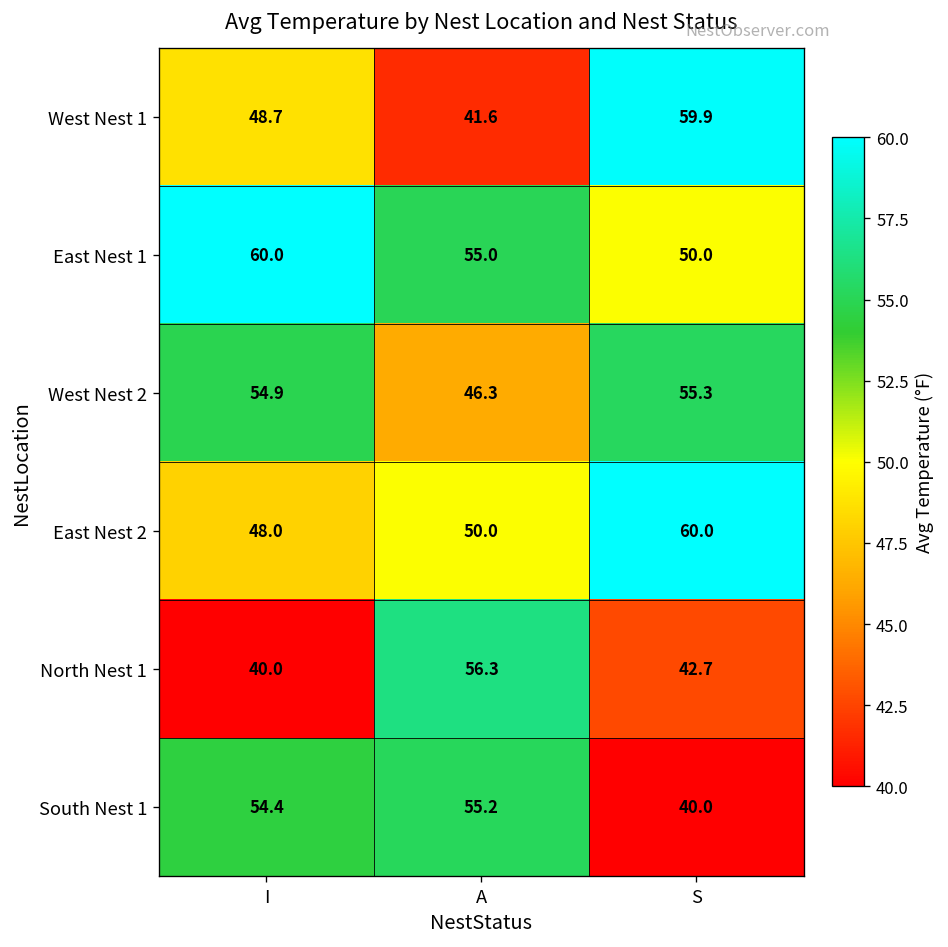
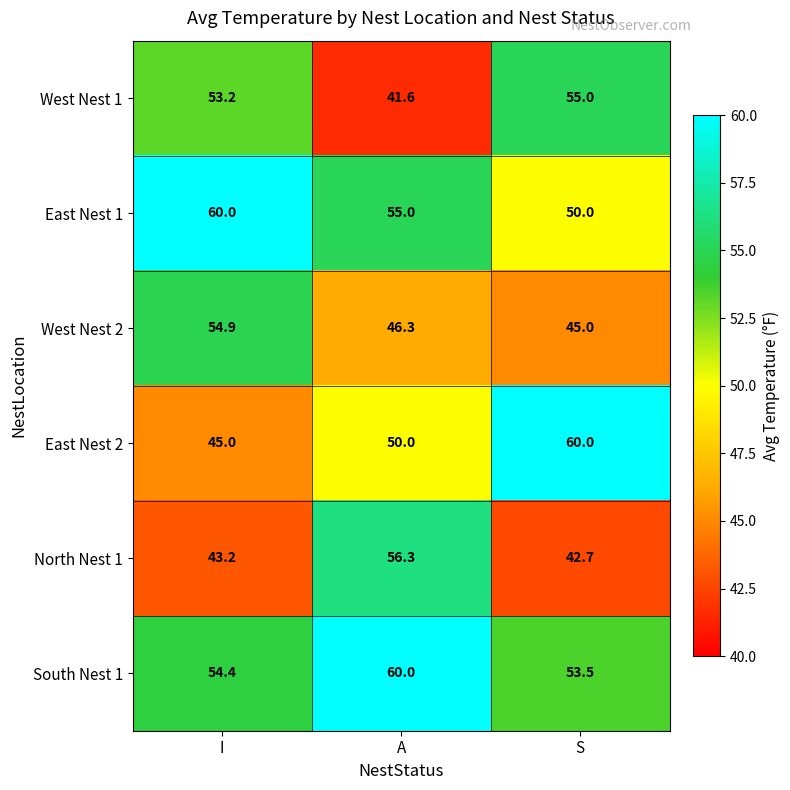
  {
    "West Nest 1": {
-     "I": 48.7,
+     "I": 53.2,
      "A": 41.6,
-     "S": 59.9
+     "S": 55.0
    },
    "East Nest 1": {
      "I": 60.0,
      "A": 55.0,
      "S": 50.0
    },
    "West Nest 2": {
      "I": 54.9,
      "A": 46.3,
-     "S": 55.3
+     "S": 45.0
    },
    "East Nest 2": {
-     "I": 48.0,
+     "I": 45.0,
      "A": 50.0,
      "S": 60.0
    },
    "North Nest 1": {
-     "I": 40.0,
+     "I": 43.2,
      "A": 56.3,
      "S": 42.7
    },
    "South Nest 1": {
      "I": 54.4,
-     "A": 55.2,
-     "S": 40.0
+     "A": 60.0,
+     "S": 53.5
    }
  }
